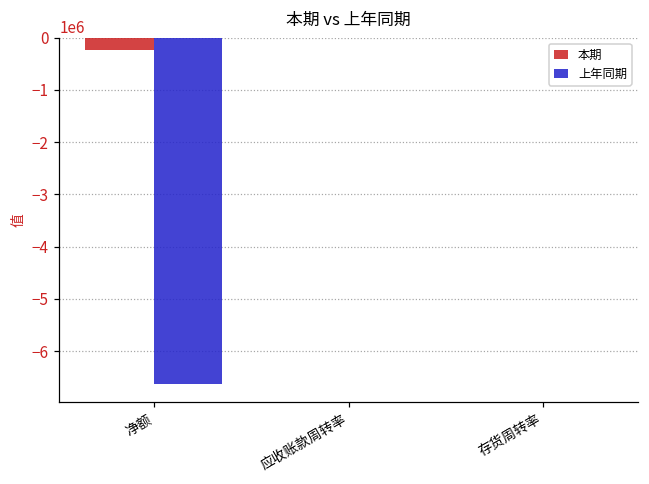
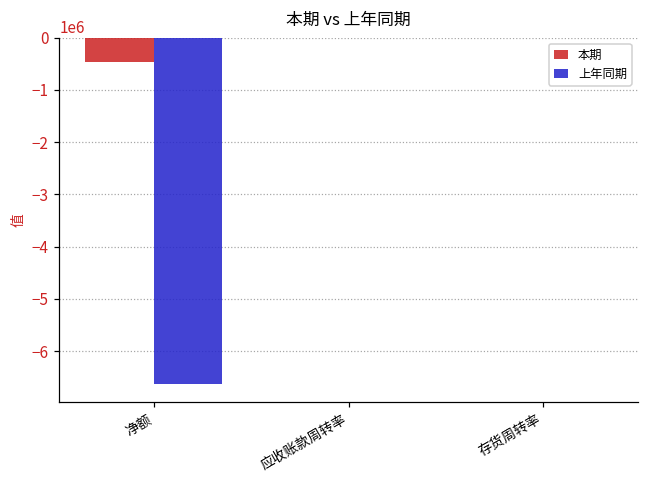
  {
    "本期": {
-     "净额": -200000
+     "净额": -500000
    },
    "上年同期": {
      "净额": -6600000
    }
  }
